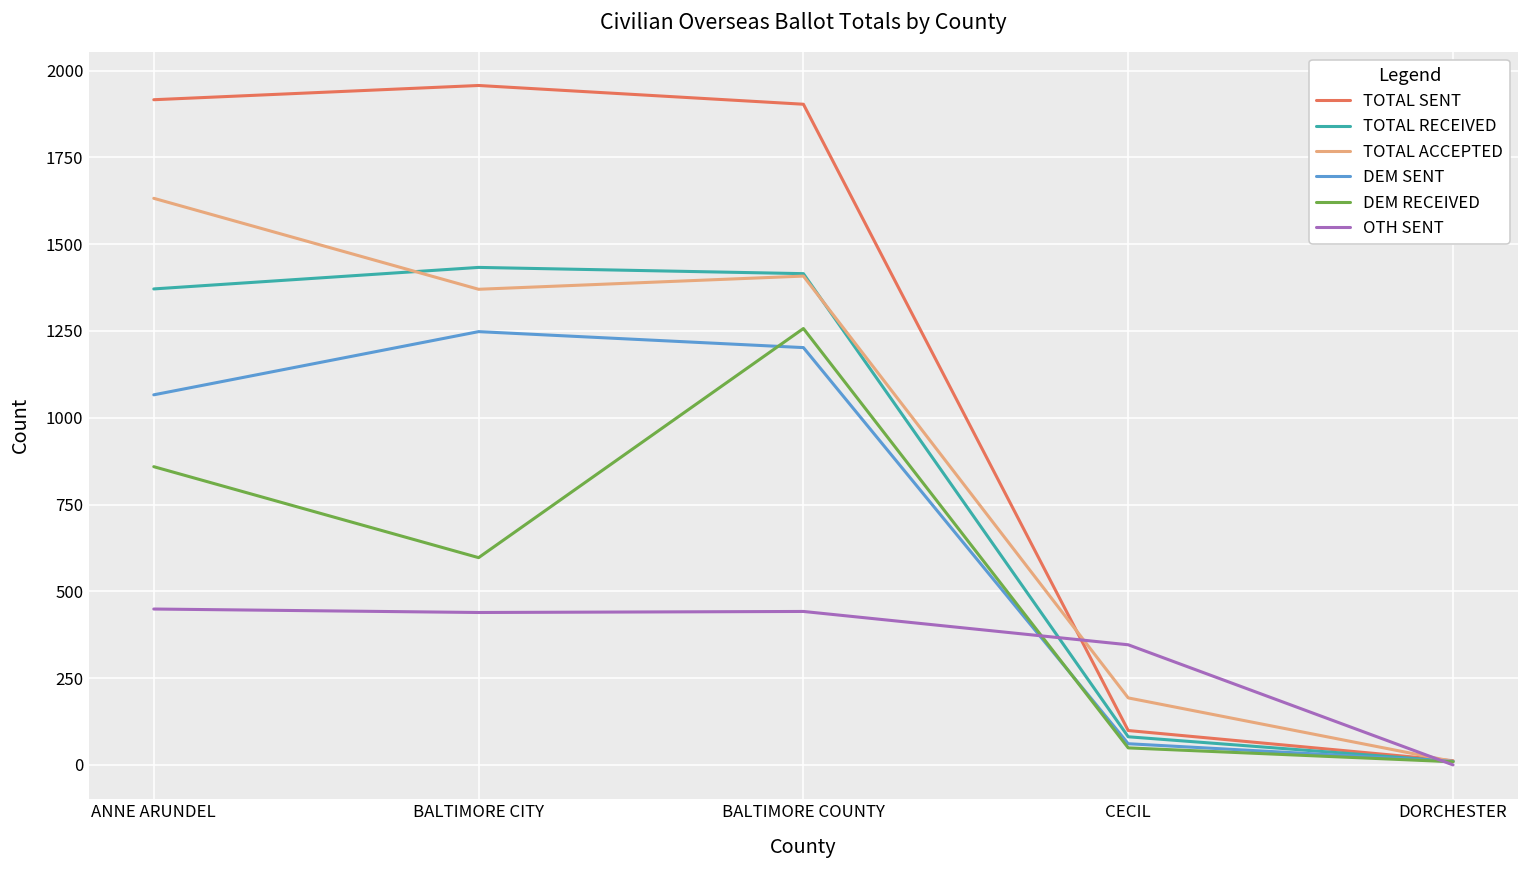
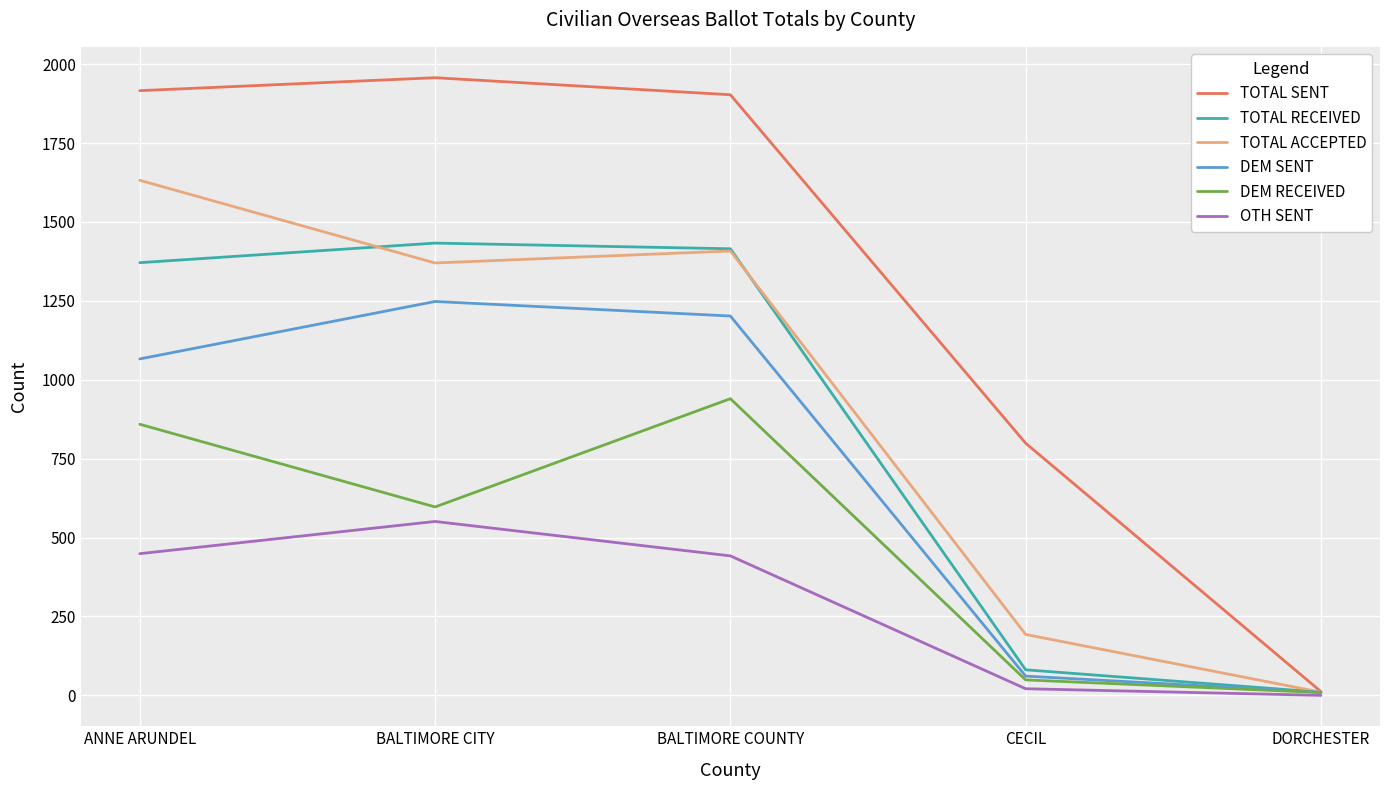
  {
    "TOTAL SENT": {
      "ANNE ARUNDEL": 1920,
      "BALTIMORE CITY": 1960,
      "BALTIMORE COUNTY": 1900,
-     "CECIL": 100
+     "CECIL": 800
    },
    "TOTAL ACCEPTED": {
      "ANNE ARUNDEL": 1630,
      "BALTIMORE CITY": 1370,
      "CECIL": 190
    },
    "DEM RECEIVED": {
      "ANNE ARUNDEL": 860,
      "BALTIMORE CITY": 600,
-     "BALTIMORE COUNTY": 1260,
+     "BALTIMORE COUNTY": 940,
      "CECIL": 50
    },
    "OTH SENT": {
      "ANNE ARUNDEL": 450,
-     "BALTIMORE CITY": 440,
+     "BALTIMORE CITY": 550,
      "BALTIMORE COUNTY": 440,
-     "CECIL": 350,
+     "CECIL": 20,
      "DORCHESTER": 0
    }
  }
